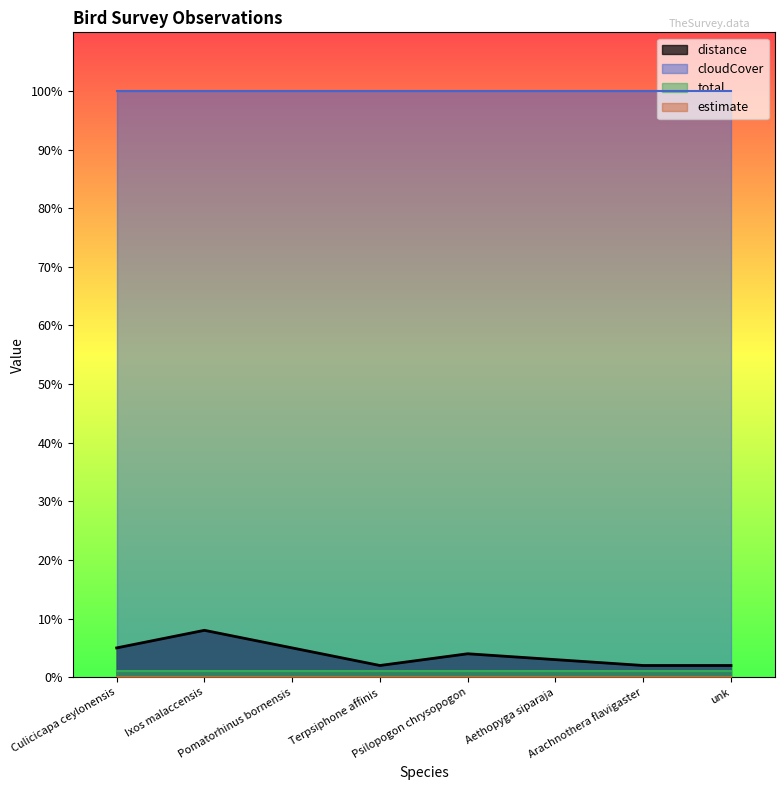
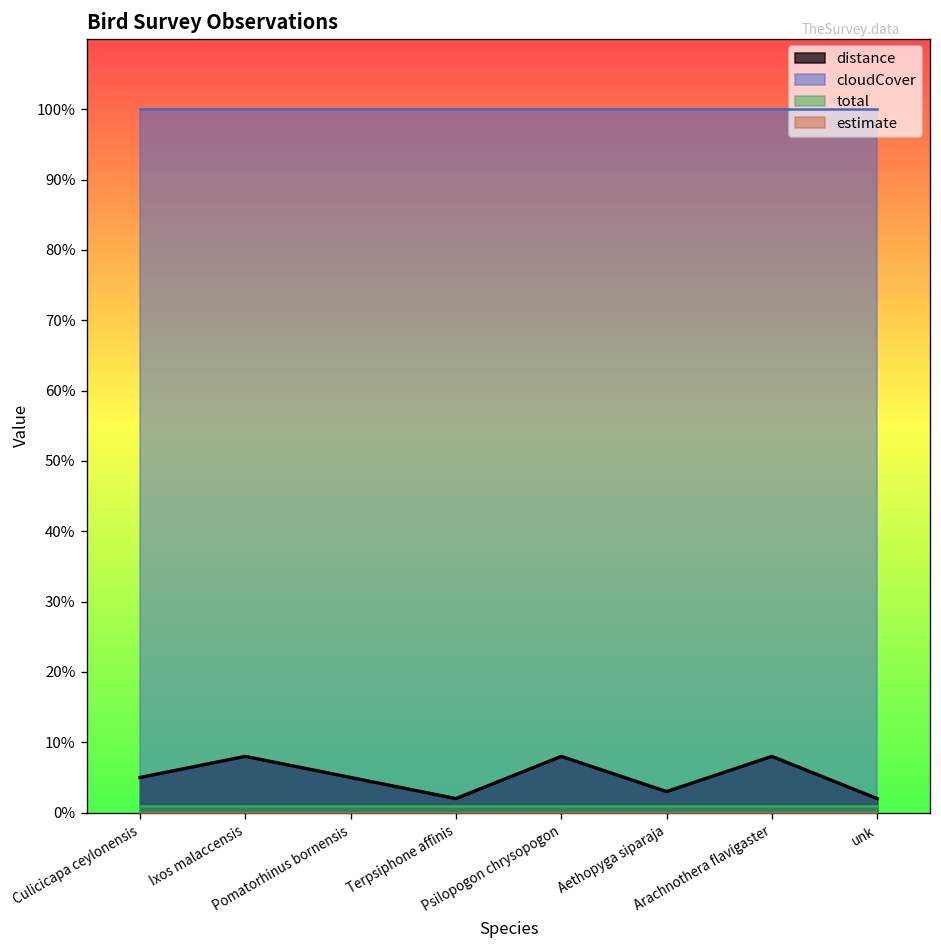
  {
    "distance": {
      "Culicicapa ceylonensis": "5%",
      "Ixos malaccensis": "8%",
      "Pomatorhinus bornensis": "5%",
      "Terpsiphone affinis": "2%",
-     "Psilopogon chrysopogon": "4%",
+     "Psilopogon chrysopogon": "8%",
      "Aethopyga siparaja": "3%",
-     "Arachnothera flavigaster": "2%",
+     "Arachnothera flavigaster": "8%",
      "unk": "2%"
    },
    "cloudCover": {
      "Culicicapa ceylonensis": "100%",
      "Ixos malaccensis": "100%",
      "Pomatorhinus bornensis": "100%",
      "Terpsiphone affinis": "100%",
      "Psilopogon chrysopogon": "100%",
      "Aethopyga siparaja": "100%",
      "Arachnothera flavigaster": "100%"
    },
    "total": {
      "Culicicapa ceylonensis": "1%",
      "Ixos malaccensis": "1%",
      "Pomatorhinus bornensis": "1%",
      "Terpsiphone affinis": "1%",
      "Psilopogon chrysopogon": "1%",
      "Aethopyga siparaja": "1%",
      "Arachnothera flavigaster": "1%",
      "unk": "1%"
    },
    "estimate": {
      "Culicicapa ceylonensis": "0%",
      "Ixos malaccensis": "0%",
      "Pomatorhinus bornensis": "0%",
      "Terpsiphone affinis": "0%",
      "Psilopogon chrysopogon": "0%",
      "Aethopyga siparaja": "0%",
      "Arachnothera flavigaster": "0%",
      "unk": "0%"
    }
  }
